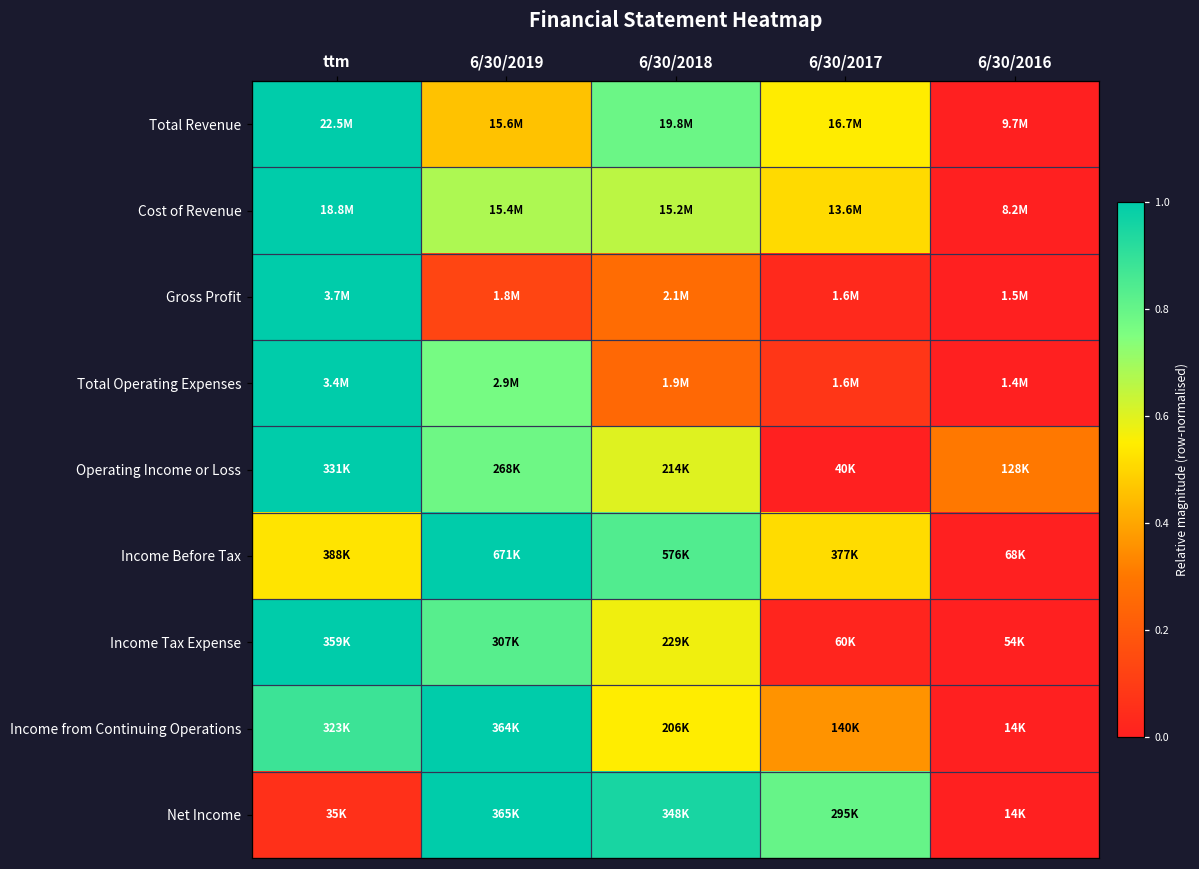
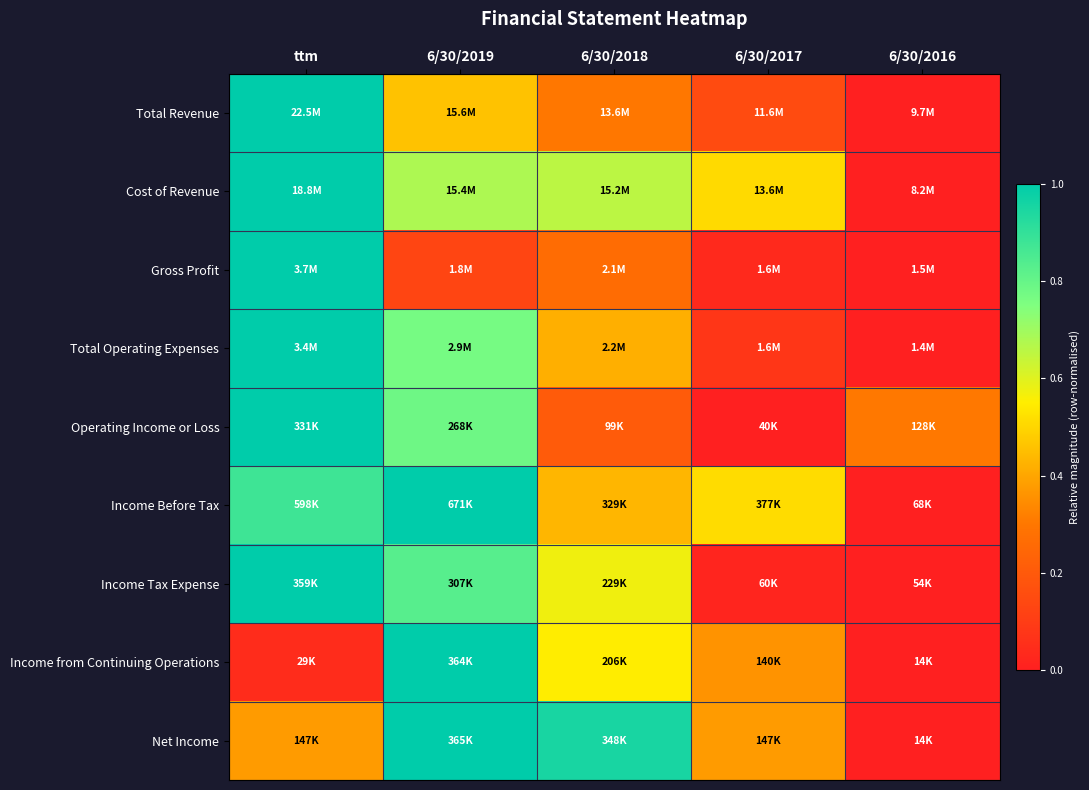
  {
    "Total Revenue": {
      "ttm": "22.5M",
      "6/30/2019": "15.6M",
-     "6/30/2018": "19.8M",
-     "6/30/2017": "16.7M",
+     "6/30/2018": "13.6M",
+     "6/30/2017": "11.6M",
      "6/30/2016": "9.7M"
    },
    "Cost of Revenue": {
      "ttm": "18.8M",
      "6/30/2019": "15.4M",
      "6/30/2018": "15.2M",
      "6/30/2017": "13.6M",
      "6/30/2016": "8.2M"
    },
    "Gross Profit": {
      "ttm": "3.7M",
      "6/30/2019": "1.8M",
      "6/30/2018": "2.1M",
      "6/30/2017": "1.6M",
      "6/30/2016": "1.5M"
    },
    "Total Operating Expenses": {
      "ttm": "3.4M",
      "6/30/2019": "2.9M",
-     "6/30/2018": "1.9M",
+     "6/30/2018": "2.2M",
      "6/30/2017": "1.6M",
      "6/30/2016": "1.4M"
    },
    "Operating Income or Loss": {
      "ttm": "331K",
      "6/30/2019": "268K",
-     "6/30/2018": "214K",
+     "6/30/2018": "99K",
      "6/30/2017": "40K",
      "6/30/2016": "128K"
    },
    "Income Before Tax": {
-     "ttm": "388K",
+     "ttm": "598K",
      "6/30/2019": "671K",
-     "6/30/2018": "576K",
+     "6/30/2018": "329K",
      "6/30/2017": "377K",
      "6/30/2016": "68K"
    },
    "Income Tax Expense": {
      "ttm": "359K",
      "6/30/2019": "307K",
      "6/30/2018": "229K",
      "6/30/2017": "60K",
      "6/30/2016": "54K"
    },
    "Income from Continuing Operations": {
-     "ttm": "323K",
+     "ttm": "29K",
      "6/30/2019": "364K",
      "6/30/2018": "206K",
      "6/30/2017": "140K",
      "6/30/2016": "14K"
    },
    "Net Income": {
-     "ttm": "35K",
+     "ttm": "147K",
      "6/30/2019": "365K",
      "6/30/2018": "348K",
-     "6/30/2017": "295K",
+     "6/30/2017": "147K",
      "6/30/2016": "14K"
    }
  }
